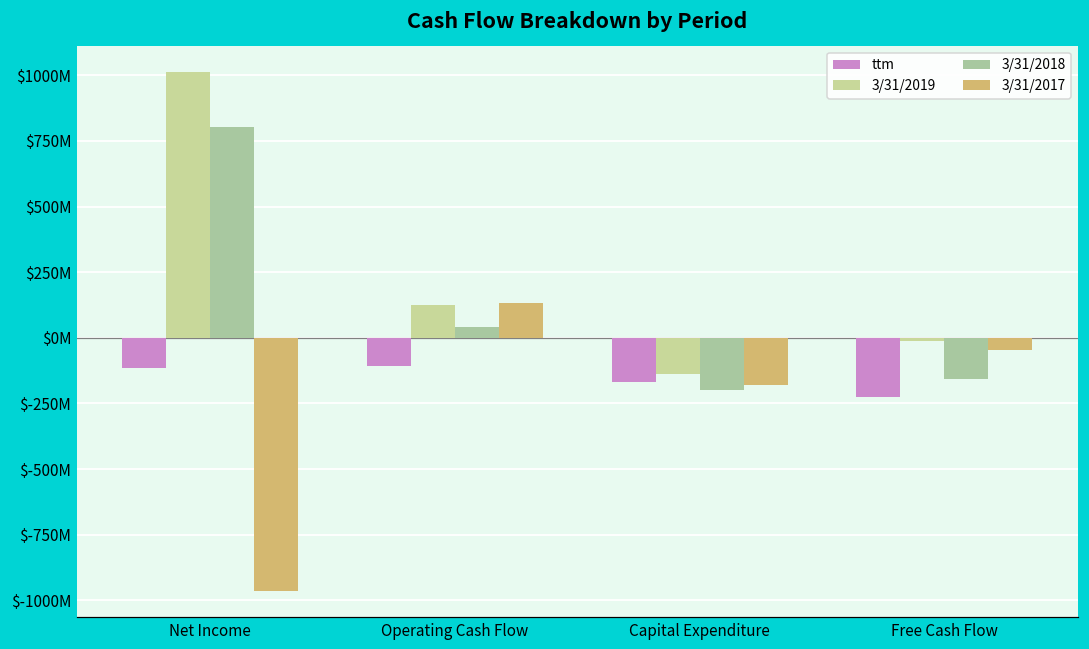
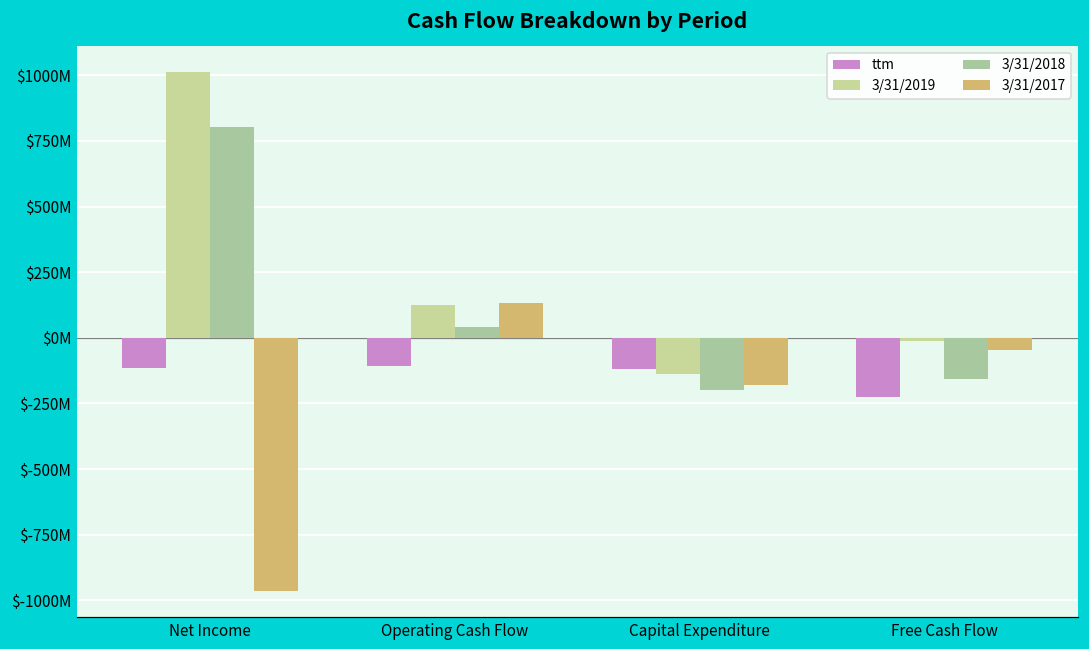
  {
    "ttm": {
      "Net Income": "$-120000000",
      "Operating Cash Flow": "$-110000000",
-     "Capital Expenditure": "$-170000000",
+     "Capital Expenditure": "$-120000000",
      "Free Cash Flow": "$-220000000"
    }
  }
